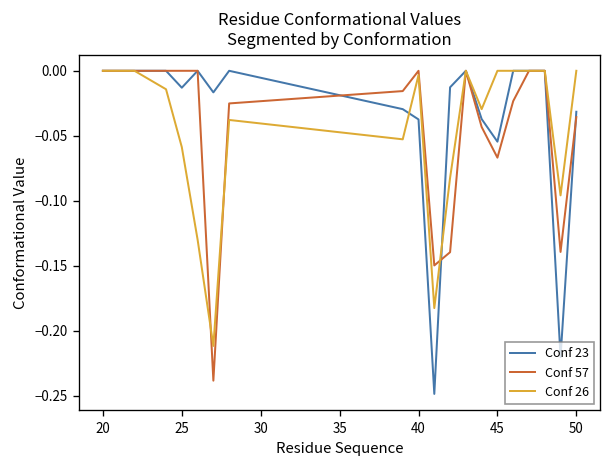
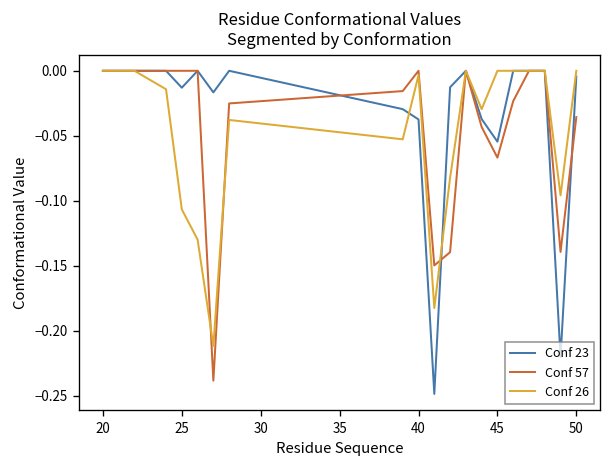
  {
    "Conf 23": {
      "25": -0.013,
      "40": -0.037,
      "45": -0.055,
-     "50": -0.032
+     "50": -0.004
    },
    "Conf 57": {
      "25": 0.000,
      "40": 0.000,
      "45": -0.067,
      "50": -0.036
    },
    "Conf 26": {
-     "25": -0.059,
+     "25": -0.107,
      "40": -0.003,
      "45": 0.000,
      "50": 0.000
    }
  }
